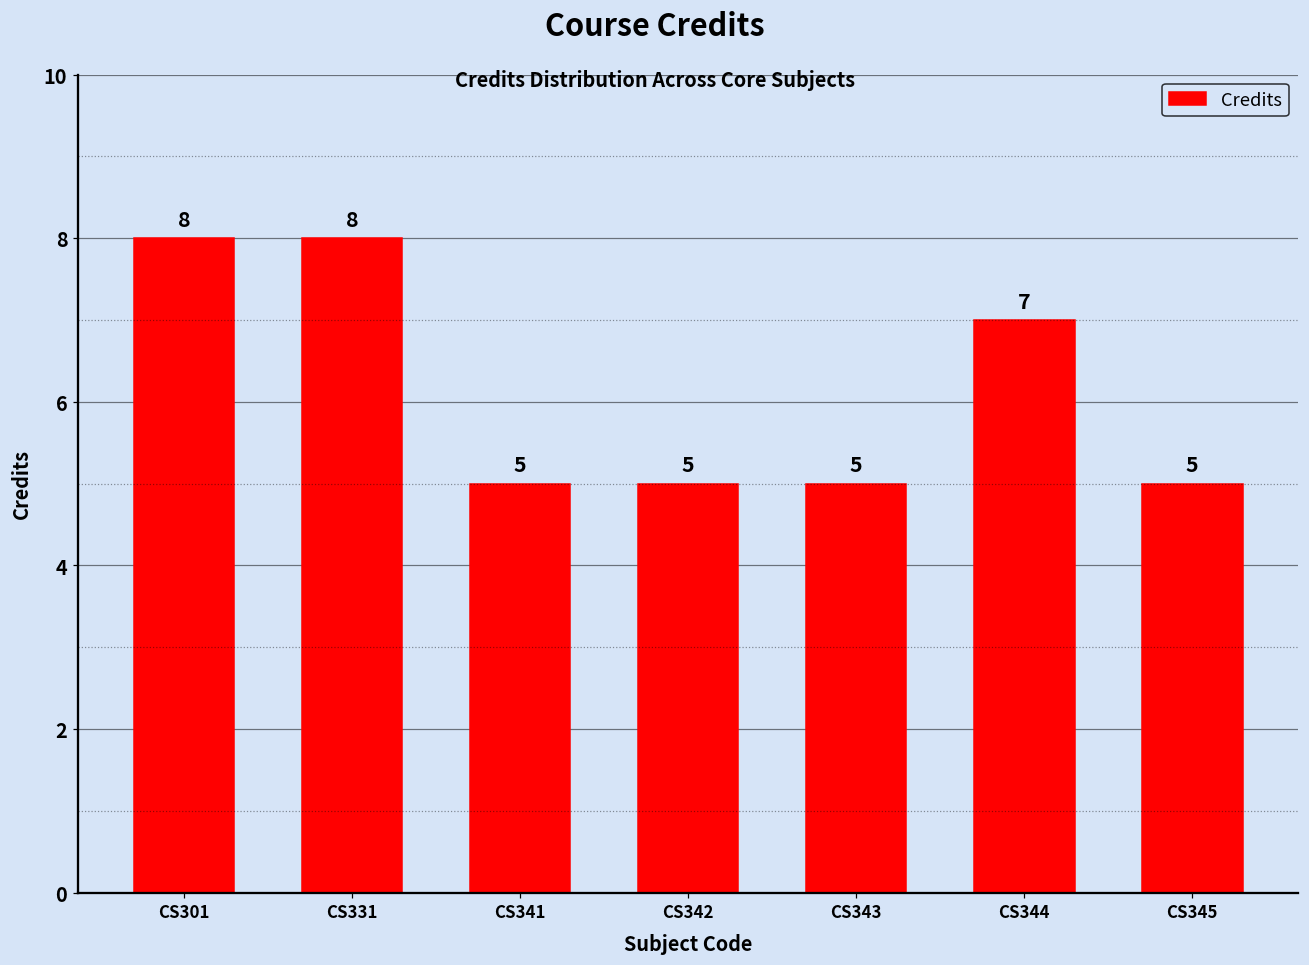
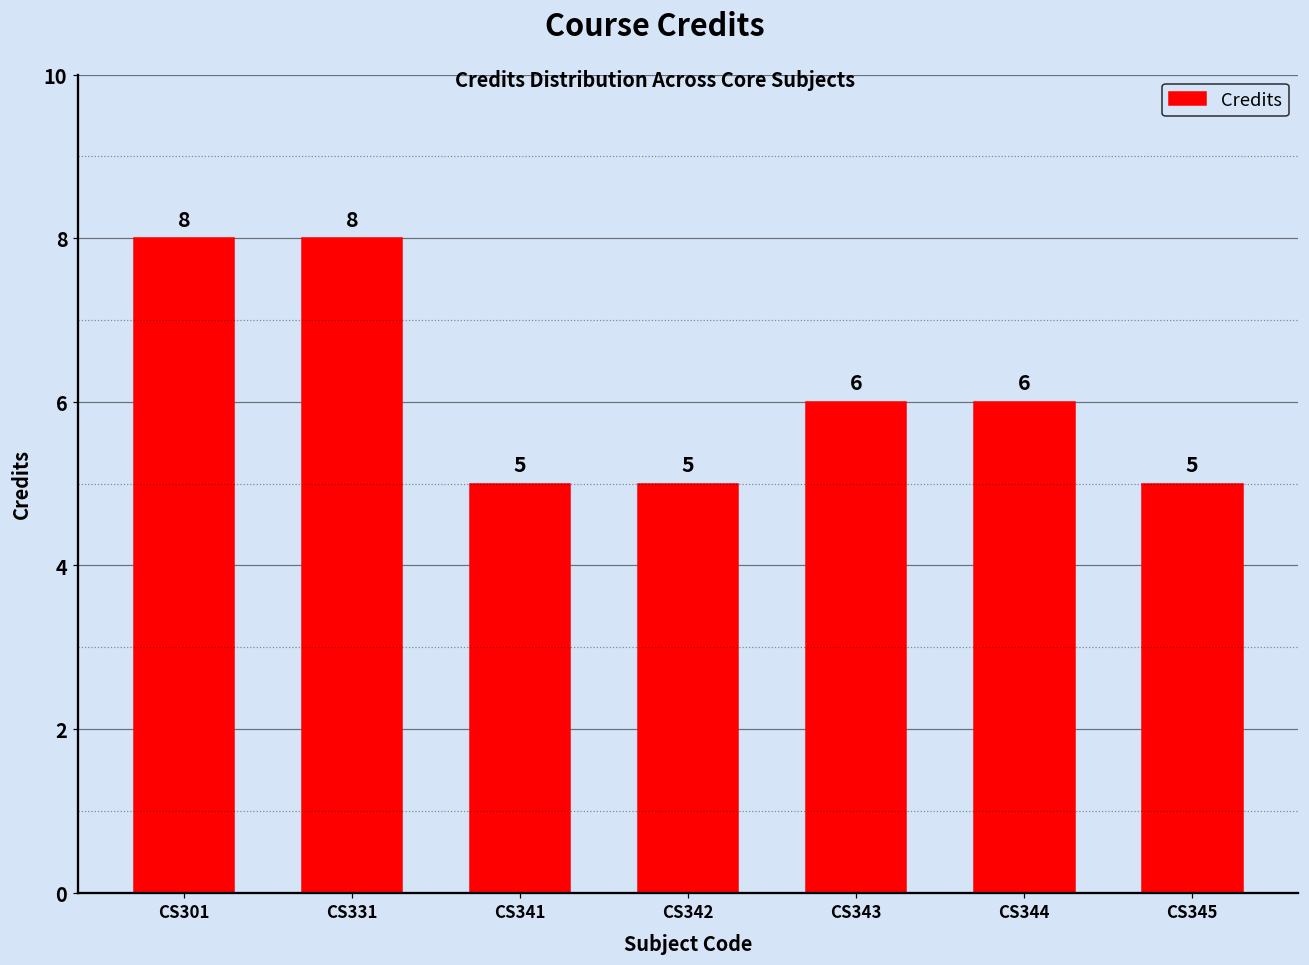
  {
    "CS301": 8,
    "CS331": 8,
    "CS341": 5,
    "CS342": 5,
-   "CS343": 5,
-   "CS344": 7,
+   "CS343": 6,
+   "CS344": 6,
    "CS345": 5
  }
